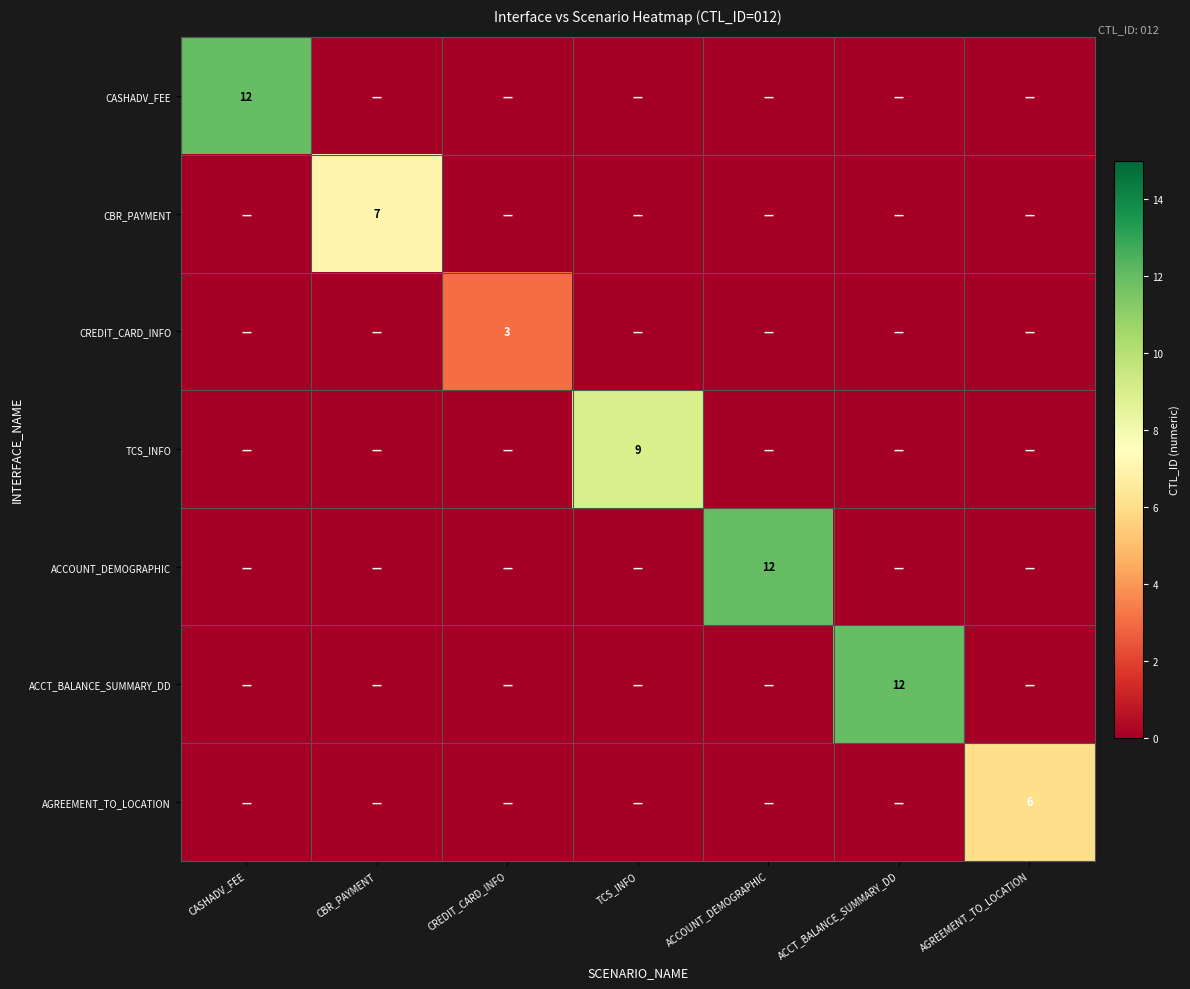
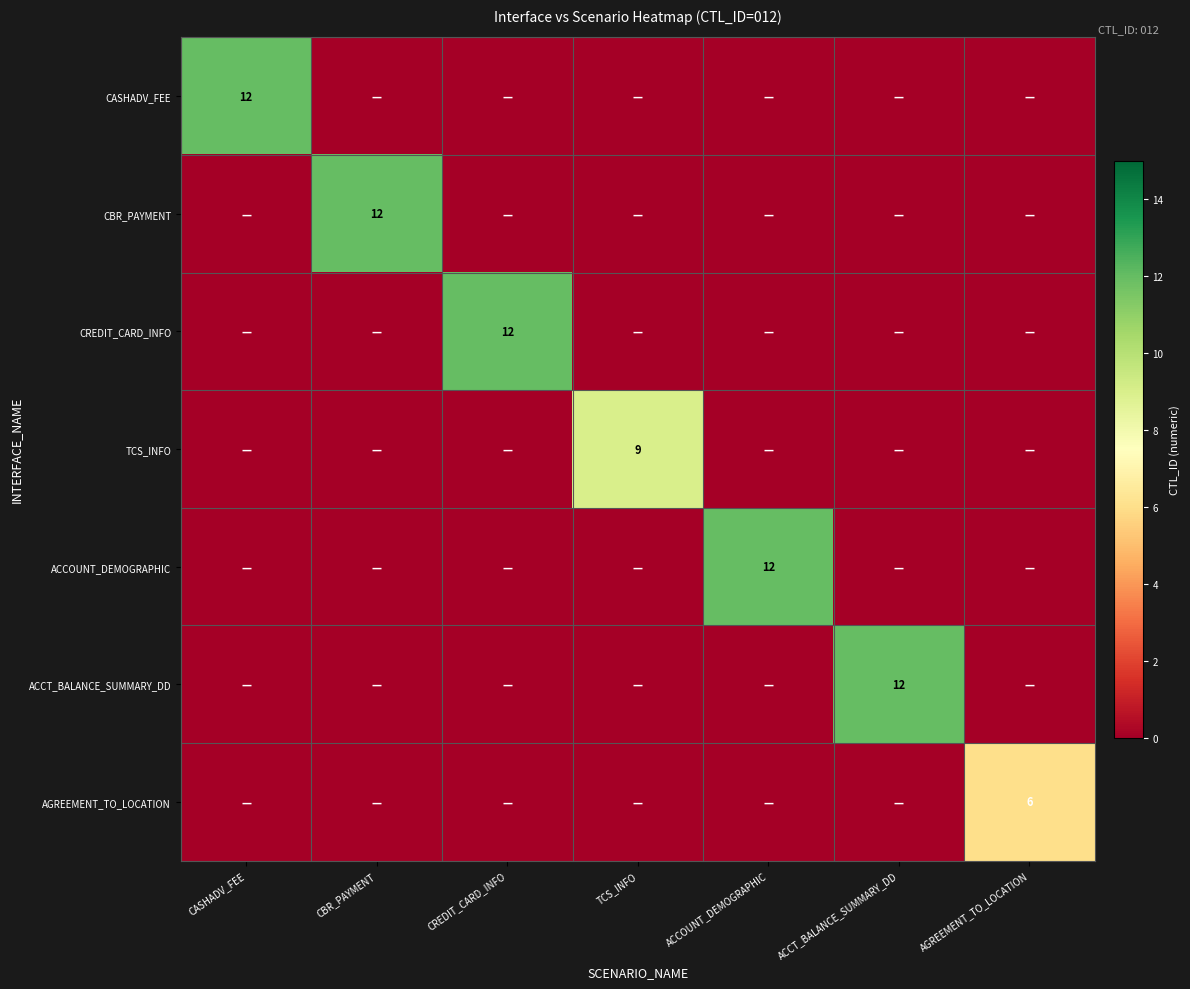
  {
    "CASHADV_FEE": {
      "CASHADV_FEE": 12
    },
    "CBR_PAYMENT": {
-     "CBR_PAYMENT": 7
+     "CBR_PAYMENT": 12
    },
    "CREDIT_CARD_INFO": {
-     "CREDIT_CARD_INFO": 3
+     "CREDIT_CARD_INFO": 12
    },
    "TCS_INFO": {
      "TCS_INFO": 9
    },
    "ACCOUNT_DEMOGRAPHIC": {
      "ACCOUNT_DEMOGRAPHIC": 12
    },
    "ACCT_BALANCE_SUMMARY_DD": {
      "ACCT_BALANCE_SUMMARY_DD": 12
    },
    "AGREEMENT_TO_LOCATION": {
      "AGREEMENT_TO_LOCATION": 6
    }
  }
